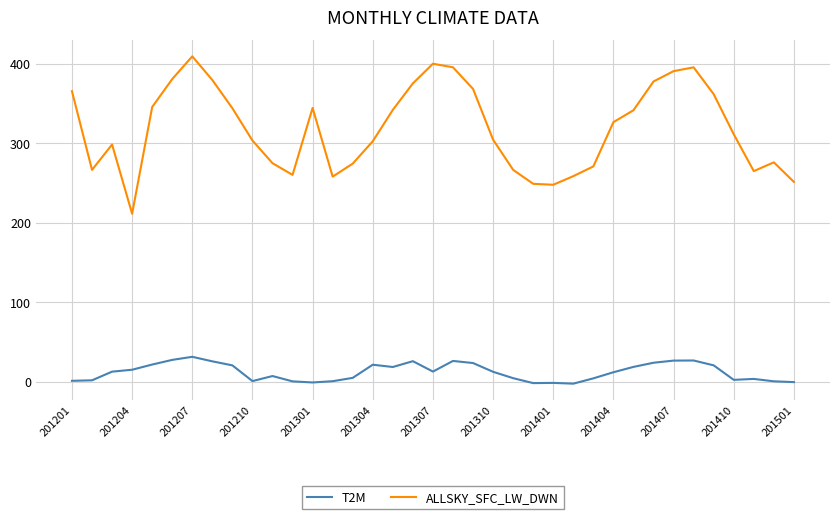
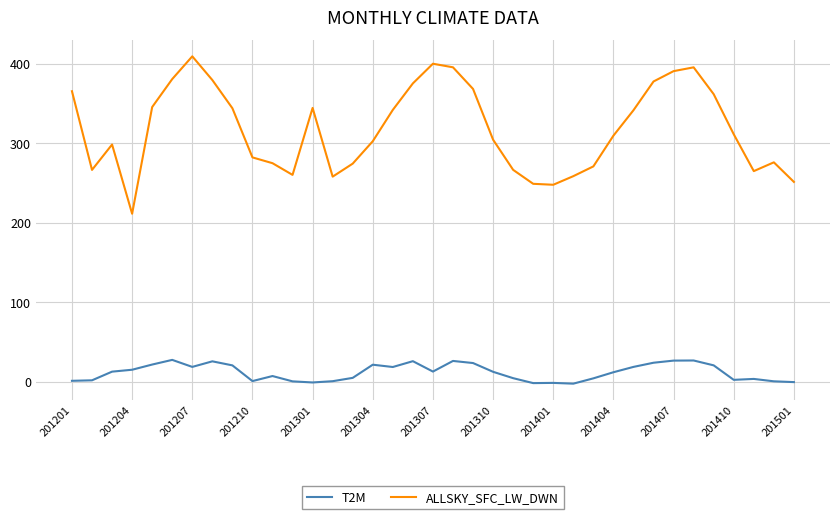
  {
    "T2M": {
      "201201": 0,
      "201204": 10,
-     "201207": 30,
+     "201207": 20,
      "201210": 0,
      "201301": 0,
      "201304": 20,
      "201307": 10,
      "201310": 10,
      "201401": 0,
      "201404": 10,
      "201407": 30,
      "201410": 0,
      "201501": 0
    },
    "ALLSKY_SFC_LW_DWN": {
      "201201": 370,
      "201204": 210,
      "201207": 410,
-     "201210": 300,
+     "201210": 280,
      "201301": 340,
      "201304": 300,
      "201307": 400,
      "201310": 300,
      "201401": 250,
-     "201404": 330,
+     "201404": 310,
      "201407": 390,
      "201410": 310,
      "201501": 250
    }
  }
